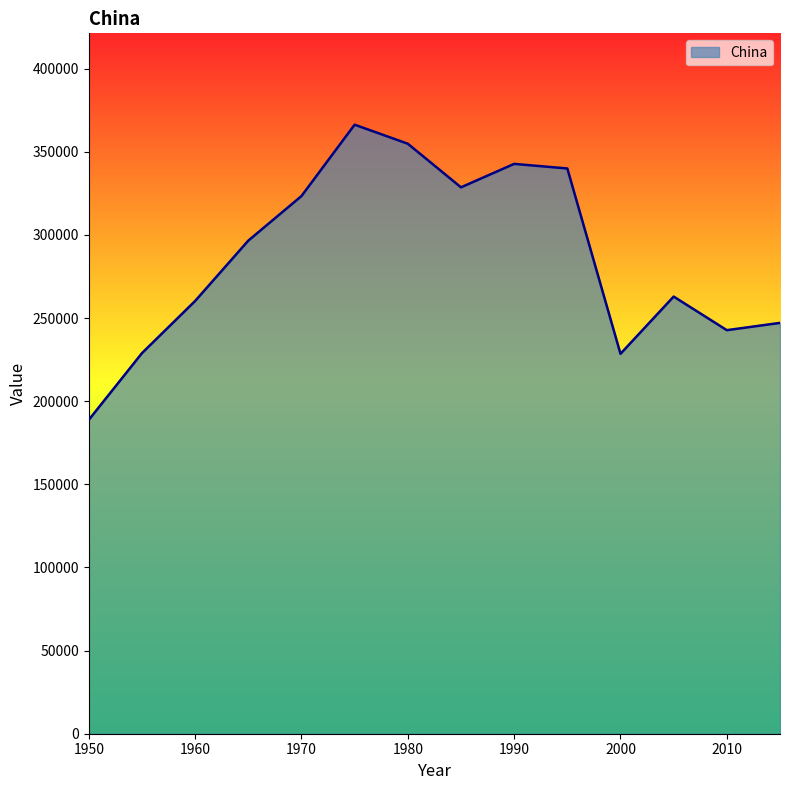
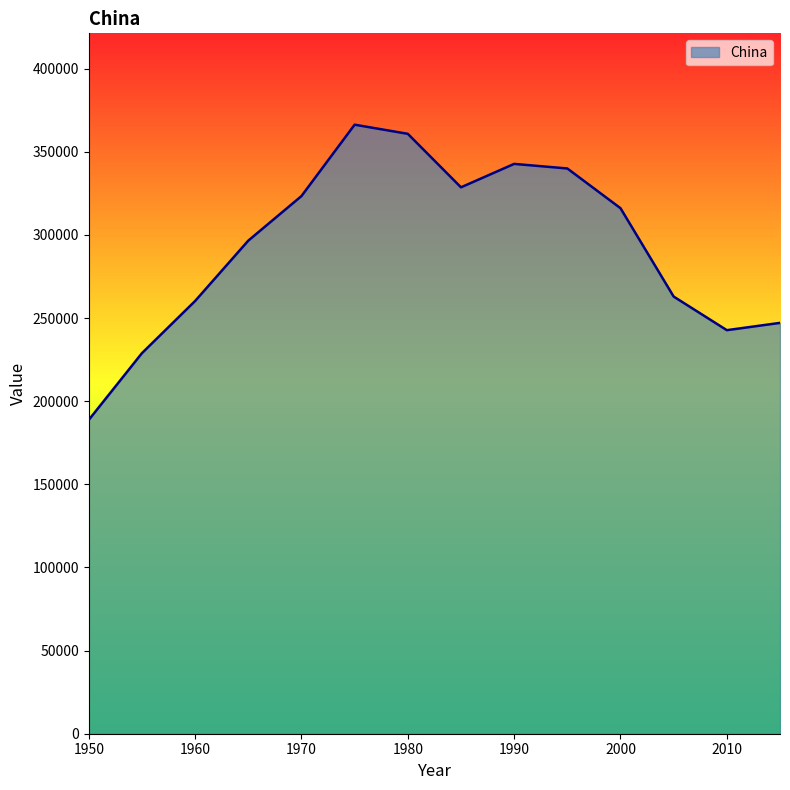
  {
    "1950": 189000,
    "1960": 260000,
    "1970": 323000,
-   "1980": 355000,
+   "1980": 361000,
    "1990": 343000,
-   "2000": 228000,
+   "2000": 316000,
    "2010": 243000
  }
